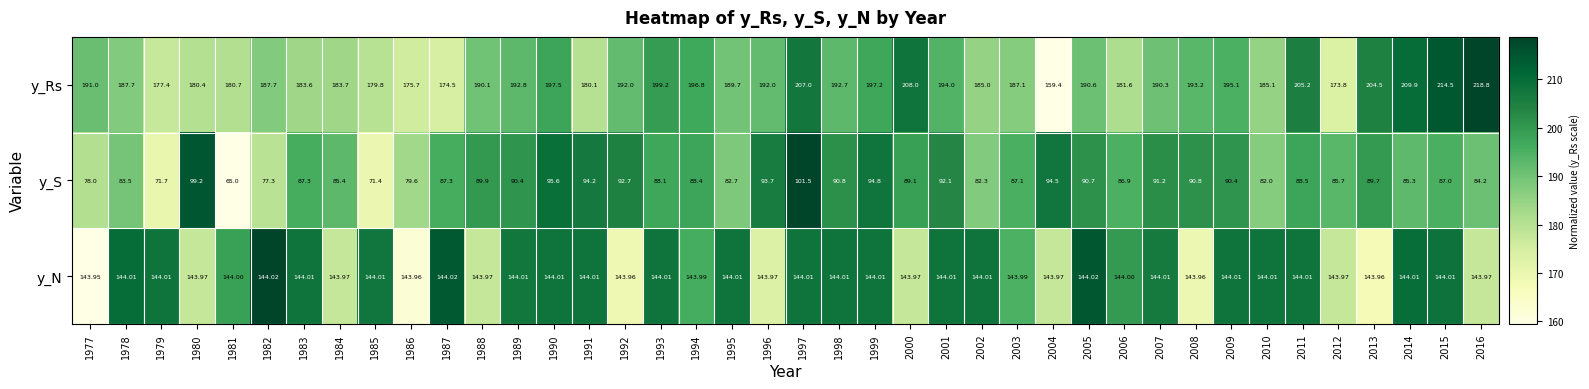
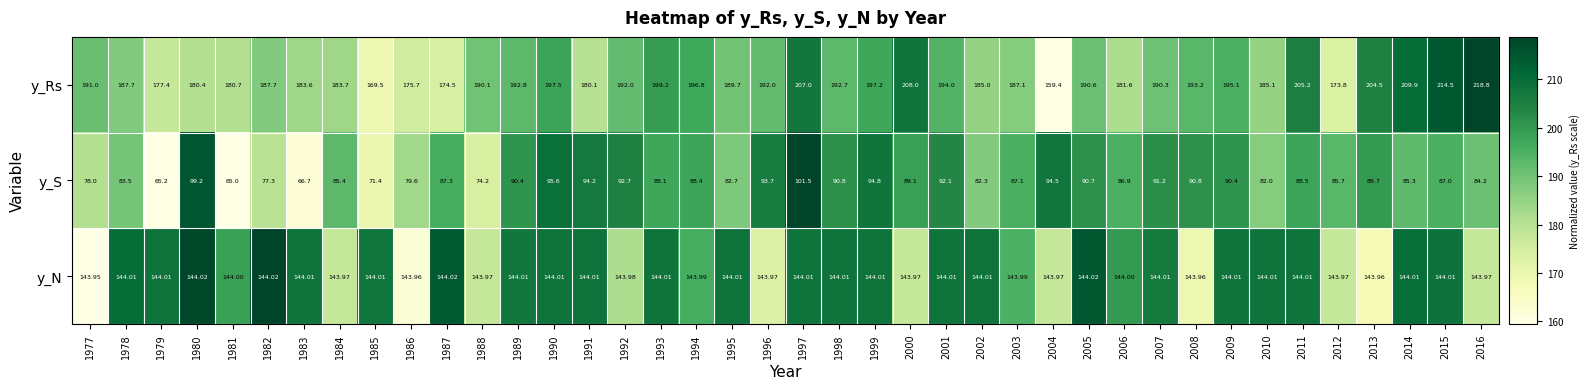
  {
    "y_Rs": {
      "1977": 191.0,
      "1978": 187.7,
      "1979": 177.4,
      "1980": 180.4,
      "1981": 180.7,
      "1982": 187.7,
      "1983": 183.6,
      "1984": 183.7,
-     "1985": 179.8,
+     "1985": 169.5,
      "1986": 175.7,
      "1987": 174.5,
      "1988": 190.1,
      "1989": 192.8,
      "1990": 197.5,
      "1991": 180.1,
      "1992": 192.0,
      "1993": 199.2,
      "1994": 196.8,
      "1995": 189.7,
      "1996": 192.0,
      "1997": 207.0,
      "1998": 192.7,
      "1999": 197.2,
      "2000": 208.0,
      "2001": 194.0,
      "2002": 185.0,
      "2003": 187.1,
      "2004": 159.4,
      "2005": 190.6,
      "2006": 181.6,
      "2007": 190.3,
      "2008": 193.2,
      "2009": 195.1,
      "2010": 185.1,
      "2011": 205.2,
      "2012": 173.8,
      "2013": 204.5,
      "2014": 209.9,
      "2015": 214.5,
      "2016": 218.8
    },
    "y_S": {
      "1977": 78.0,
      "1978": 83.5,
-     "1979": 71.7,
+     "1979": 65.2,
      "1980": 99.2,
      "1981": 65.0,
      "1982": 77.3,
-     "1983": 87.3,
+     "1983": 66.7,
      "1984": 85.4,
      "1985": 71.4,
      "1986": 79.6,
      "1987": 87.3,
-     "1988": 89.9,
+     "1988": 74.2,
      "1989": 90.4,
      "1990": 95.6,
      "1991": 94.2,
      "1992": 92.7,
      "1993": 88.1,
      "1994": 88.4,
      "1995": 82.7,
      "1996": 93.7,
      "1997": 101.5,
      "1998": 90.8,
      "1999": 94.8,
      "2000": 89.1,
      "2001": 92.1,
      "2002": 82.3,
      "2003": 87.1,
      "2004": 94.5,
      "2005": 90.7,
      "2006": 86.9,
      "2007": 91.2,
      "2008": 90.8,
      "2009": 90.4,
      "2010": 82.0,
      "2011": 88.5,
      "2012": 85.7,
      "2013": 89.7,
      "2014": 85.3,
      "2015": 87.0,
      "2016": 84.2
    },
    "y_N": {
      "1977": 143.95,
      "1978": 144.01,
      "1979": 144.01,
-     "1980": 143.97,
+     "1980": 144.02,
      "1981": 144.00,
      "1982": 144.02,
      "1983": 144.01,
      "1984": 143.97,
      "1985": 144.01,
      "1986": 143.96,
      "1987": 144.02,
      "1988": 143.97,
      "1989": 144.01,
      "1990": 144.01,
      "1991": 144.01,
-     "1992": 143.96,
+     "1992": 143.98,
      "1993": 144.01,
      "1994": 143.99,
      "1995": 144.01,
      "1996": 143.97,
      "1997": 144.01,
      "1998": 144.01,
      "1999": 144.01,
      "2000": 143.97,
      "2001": 144.01,
      "2002": 144.01,
      "2003": 143.99,
      "2004": 143.97,
      "2005": 144.02,
      "2006": 144.00,
      "2007": 144.01,
      "2008": 143.96,
      "2009": 144.01,
      "2010": 144.01,
      "2011": 144.01,
      "2012": 143.97,
      "2013": 143.96,
      "2014": 144.01,
      "2015": 144.01,
      "2016": 143.97
    }
  }
